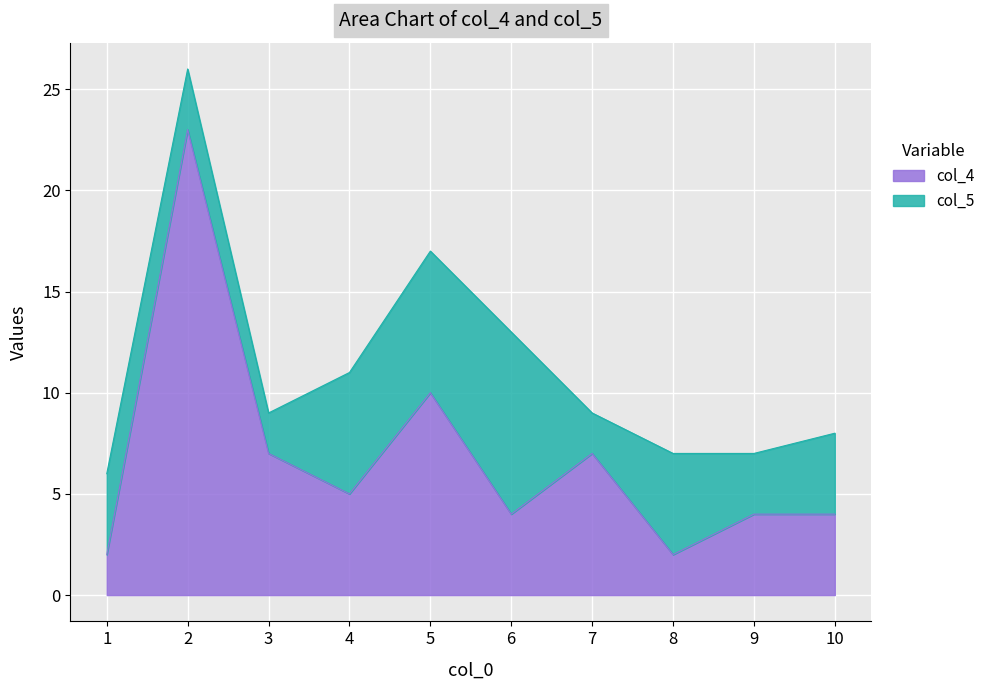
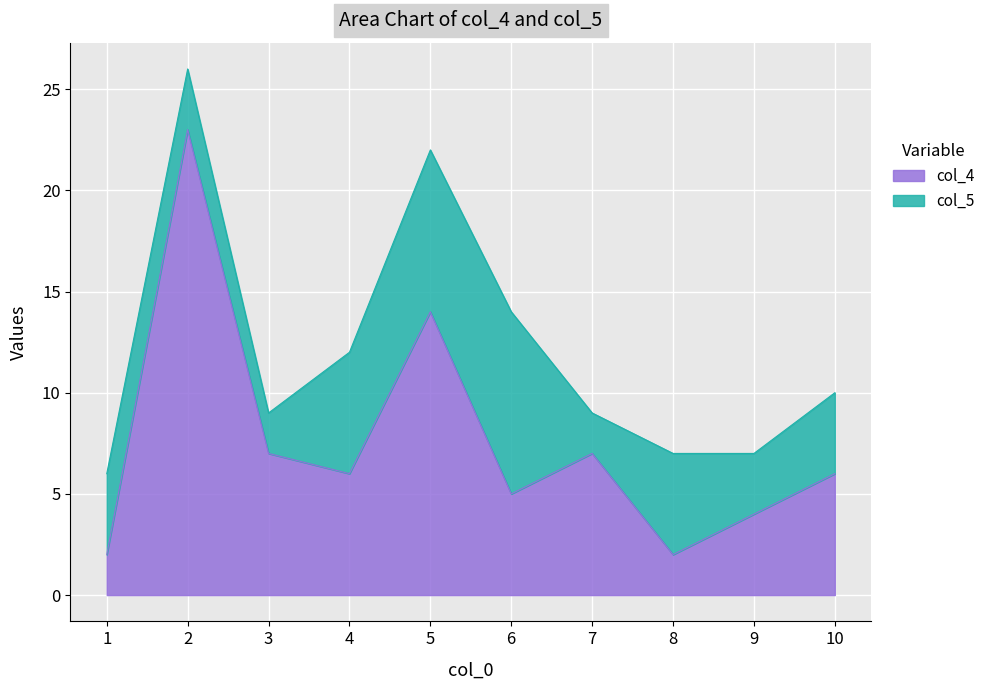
  {
    "col_4": {
      "1": 2,
      "2": 23,
      "3": 7,
-     "4": 5,
-     "5": 10,
-     "6": 4,
+     "4": 6,
+     "5": 14,
+     "6": 5,
      "7": 7,
      "8": 2,
      "9": 4,
-     "10": 4
+     "10": 6
    },
    "col_5": {
      "1": 4,
      "2": 3,
      "3": 2,
      "4": 6,
-     "5": 7,
+     "5": 8,
      "6": 9,
      "7": 2,
      "8": 5,
      "9": 3,
      "10": 4
    }
  }
